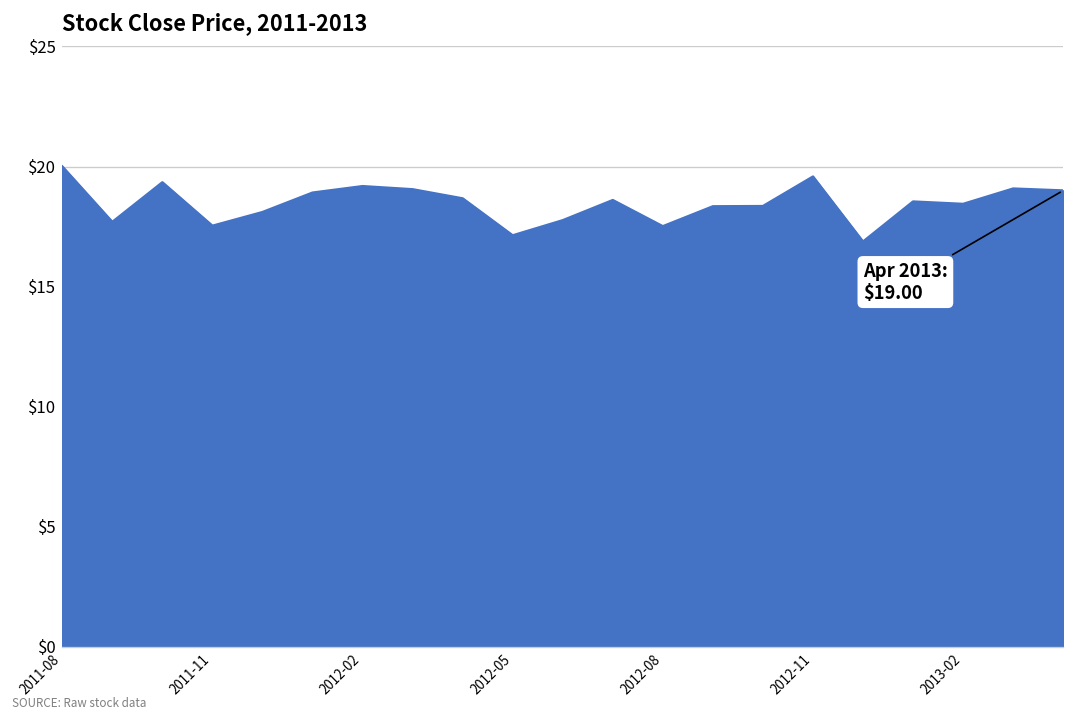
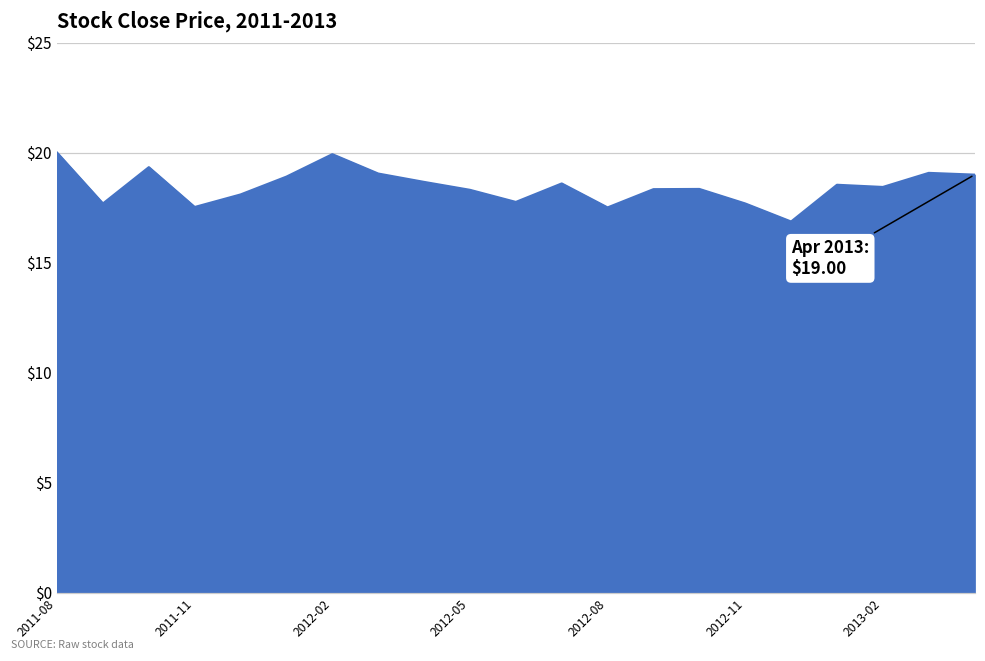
  {
    "2011-08": "$20.0",
    "2011-11": "$17.5",
-   "2012-02": "$19.2",
-   "2012-05": "$17.1",
+   "2012-02": "$19.9",
+   "2012-05": "$18.3",
    "2012-08": "$17.5",
-   "2012-11": "$19.6"
+   "2012-11": "$17.7"
  }
